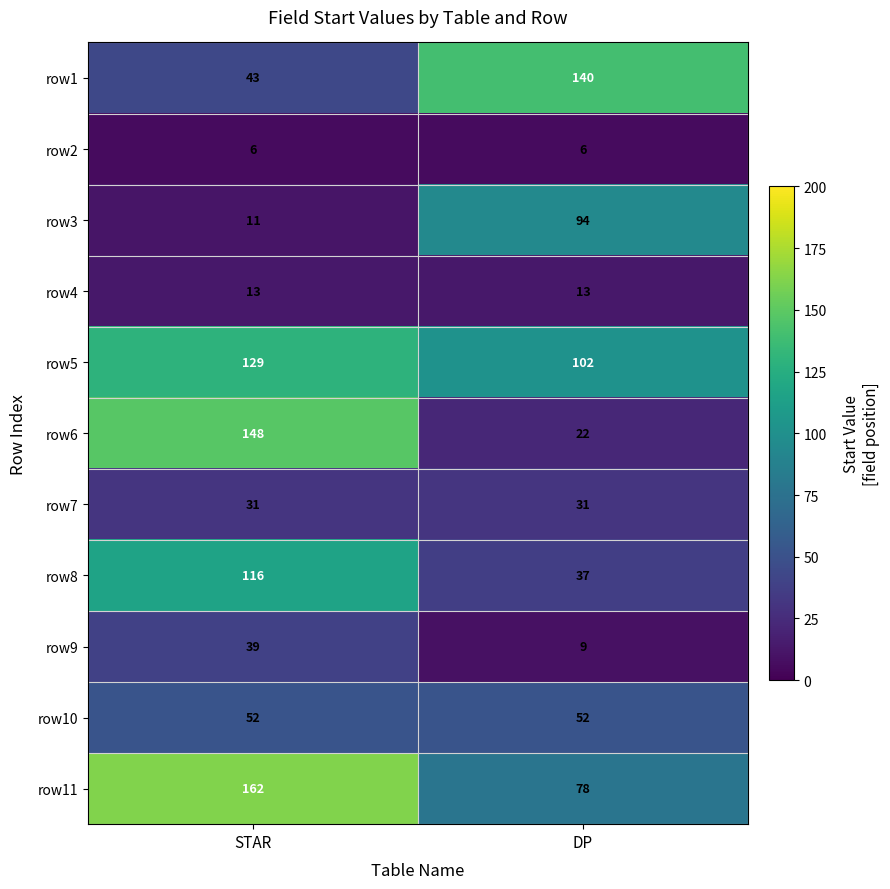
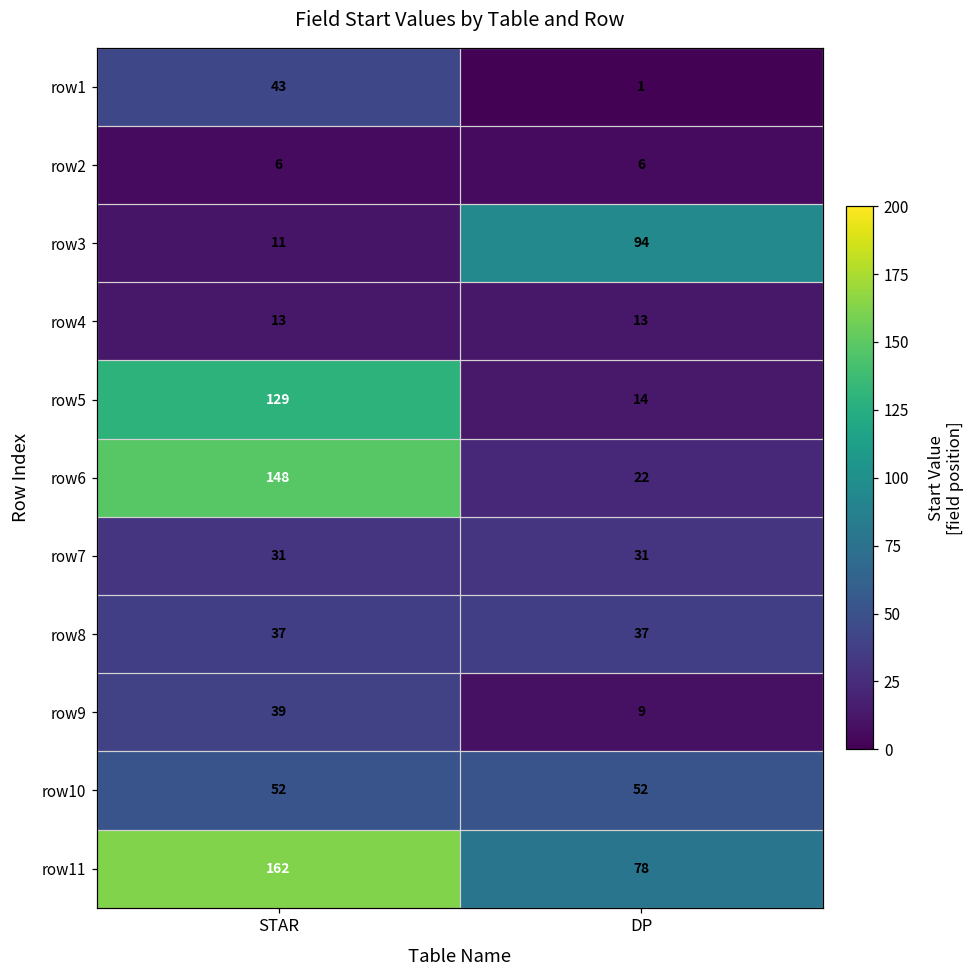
  {
    "row1": {
      "STAR": 43,
-     "DP": 140
+     "DP": 1
    },
    "row2": {
      "STAR": 6,
      "DP": 6
    },
    "row3": {
      "STAR": 11,
      "DP": 94
    },
    "row4": {
      "STAR": 13,
      "DP": 13
    },
    "row5": {
      "STAR": 129,
-     "DP": 102
+     "DP": 14
    },
    "row6": {
      "STAR": 148,
      "DP": 22
    },
    "row7": {
      "STAR": 31,
      "DP": 31
    },
    "row8": {
-     "STAR": 116,
+     "STAR": 37,
      "DP": 37
    },
    "row9": {
      "STAR": 39,
      "DP": 9
    },
    "row10": {
      "STAR": 52,
      "DP": 52
    },
    "row11": {
      "STAR": 162,
      "DP": 78
    }
  }
